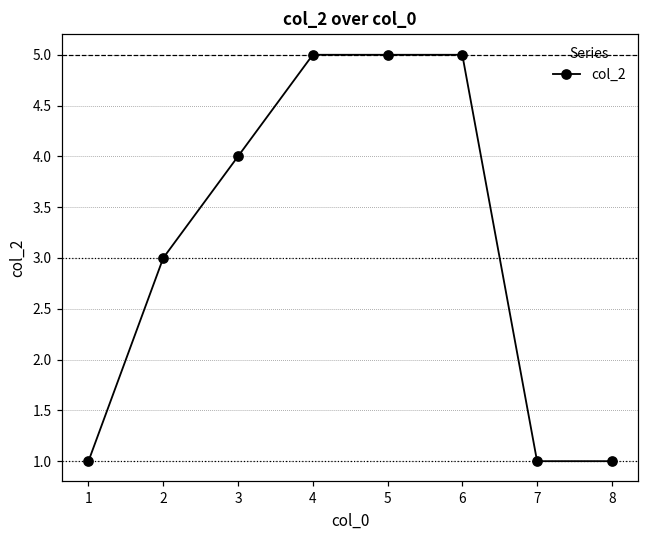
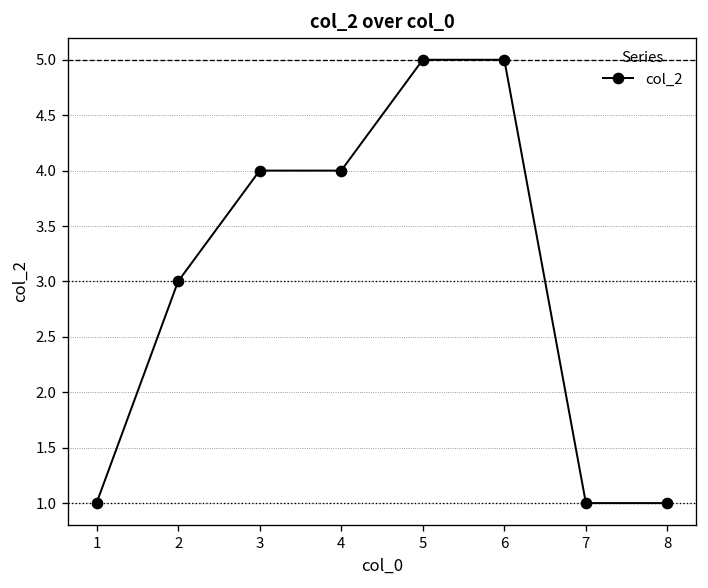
  {
    "1": 1,
    "2": 3,
    "3": 4,
-   "4": 5,
+   "4": 4,
    "5": 5,
    "6": 5,
    "7": 1,
    "8": 1
  }
